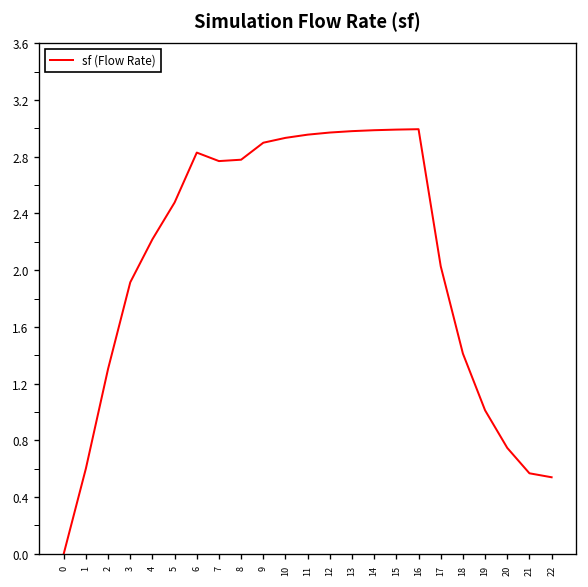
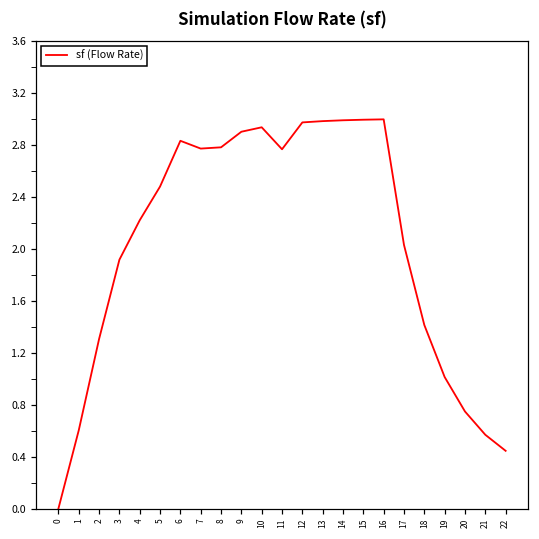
  {
    "0": 0.00,
    "1": 0.60,
    "2": 1.30,
    "3": 1.91,
    "4": 2.22,
    "5": 2.48,
    "6": 2.83,
    "7": 2.77,
    "8": 2.78,
    "9": 2.90,
    "10": 2.93,
-   "11": 2.96,
+   "11": 2.76,
    "12": 2.97,
    "13": 2.98,
    "14": 2.99,
    "15": 2.99,
    "16": 2.99,
    "17": 2.03,
    "18": 1.41,
    "19": 1.01,
    "20": 0.75,
    "21": 0.57,
-   "22": 0.54
+   "22": 0.44
  }
